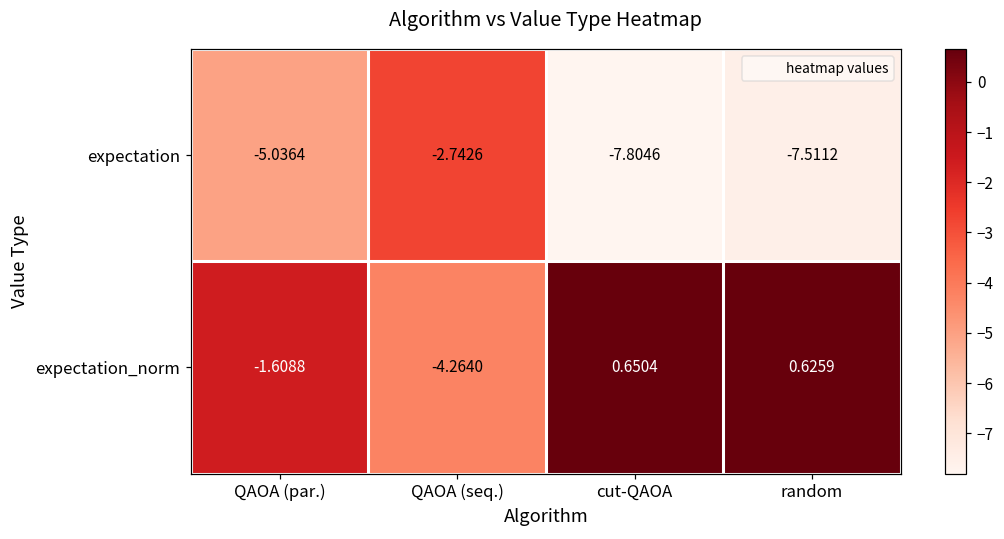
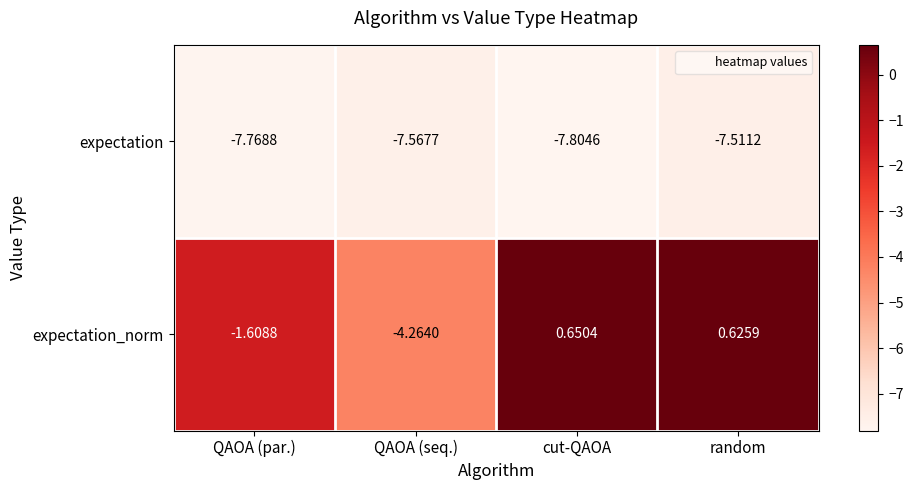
  {
    "expectation": {
-     "QAOA (par.)": -5.0364,
-     "QAOA (seq.)": -2.7426,
+     "QAOA (par.)": -7.7688,
+     "QAOA (seq.)": -7.5677,
      "cut-QAOA": -7.8046,
      "random": -7.5112
    },
    "expectation_norm": {
      "QAOA (par.)": -1.6088,
      "QAOA (seq.)": -4.2640,
      "cut-QAOA": 0.6504,
      "random": 0.6259
    }
  }
